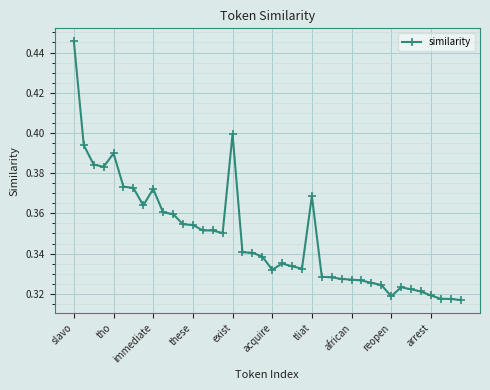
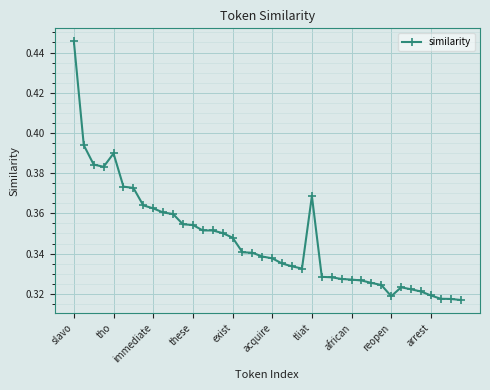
  {
    "slavo": 0.446,
    "tho": 0.390,
-   "immediate": 0.372,
+   "immediate": 0.363,
    "these": 0.354,
-   "exist": 0.399,
-   "acquire": 0.332,
+   "exist": 0.348,
+   "acquire": 0.338,
    "tliat": 0.369,
    "african": 0.327,
    "reopen": 0.319,
    "arrest": 0.319
  }
